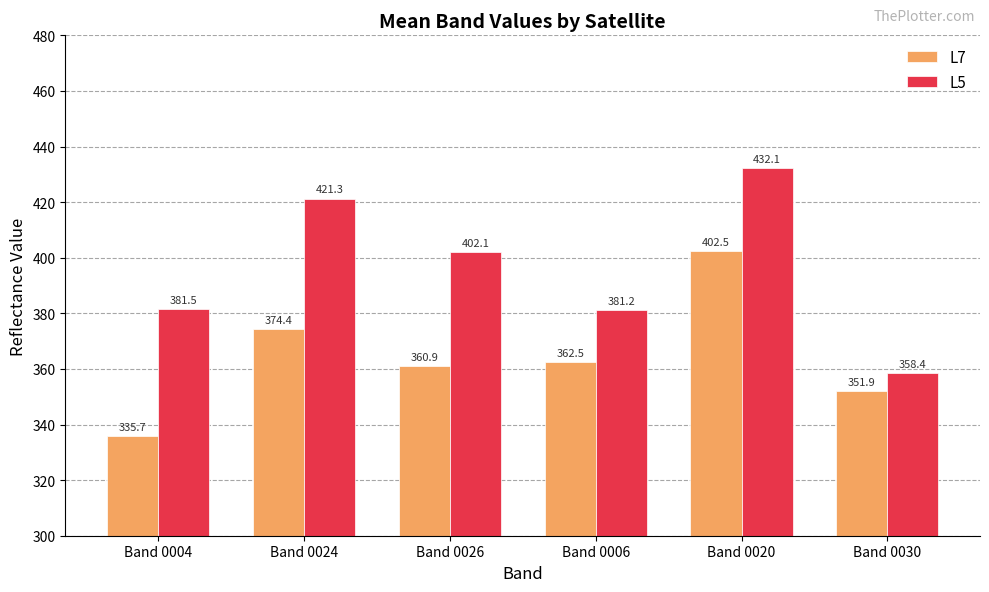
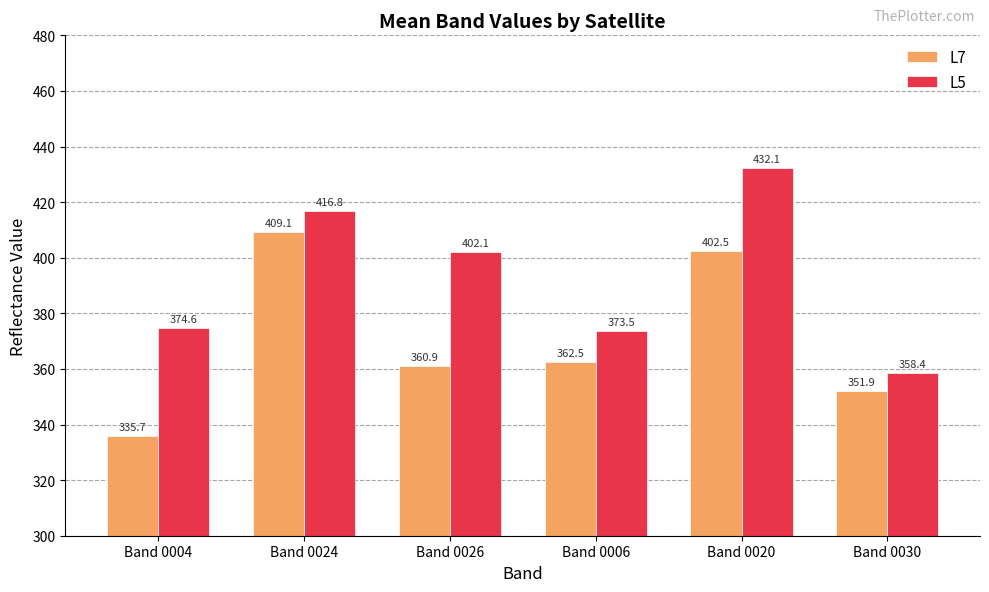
  {
    "L7": {
      "Band 0004": 335.7,
-     "Band 0024": 374.4,
+     "Band 0024": 409.1,
      "Band 0026": 360.9,
      "Band 0006": 362.5,
      "Band 0020": 402.5,
      "Band 0030": 351.9
    },
    "L5": {
-     "Band 0004": 381.5,
-     "Band 0024": 421.3,
+     "Band 0004": 374.6,
+     "Band 0024": 416.8,
      "Band 0026": 402.1,
-     "Band 0006": 381.2,
+     "Band 0006": 373.5,
      "Band 0020": 432.1,
      "Band 0030": 358.4
    }
  }
